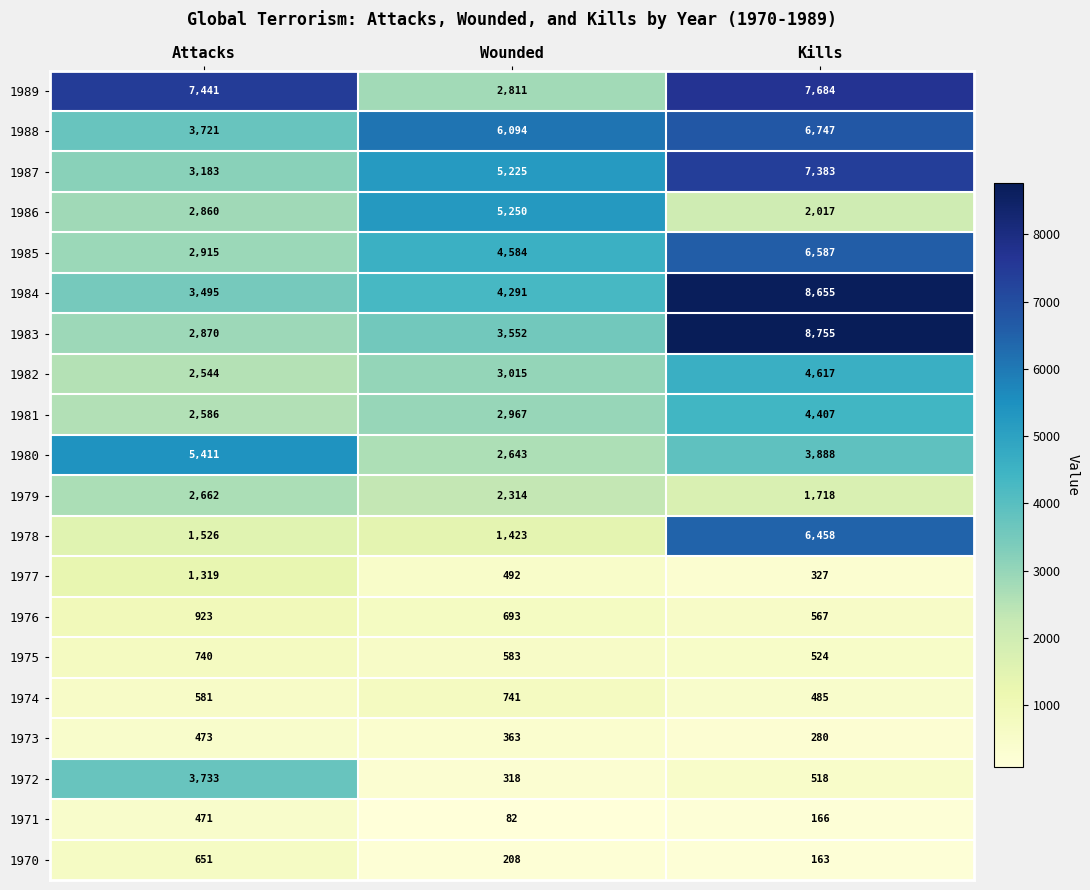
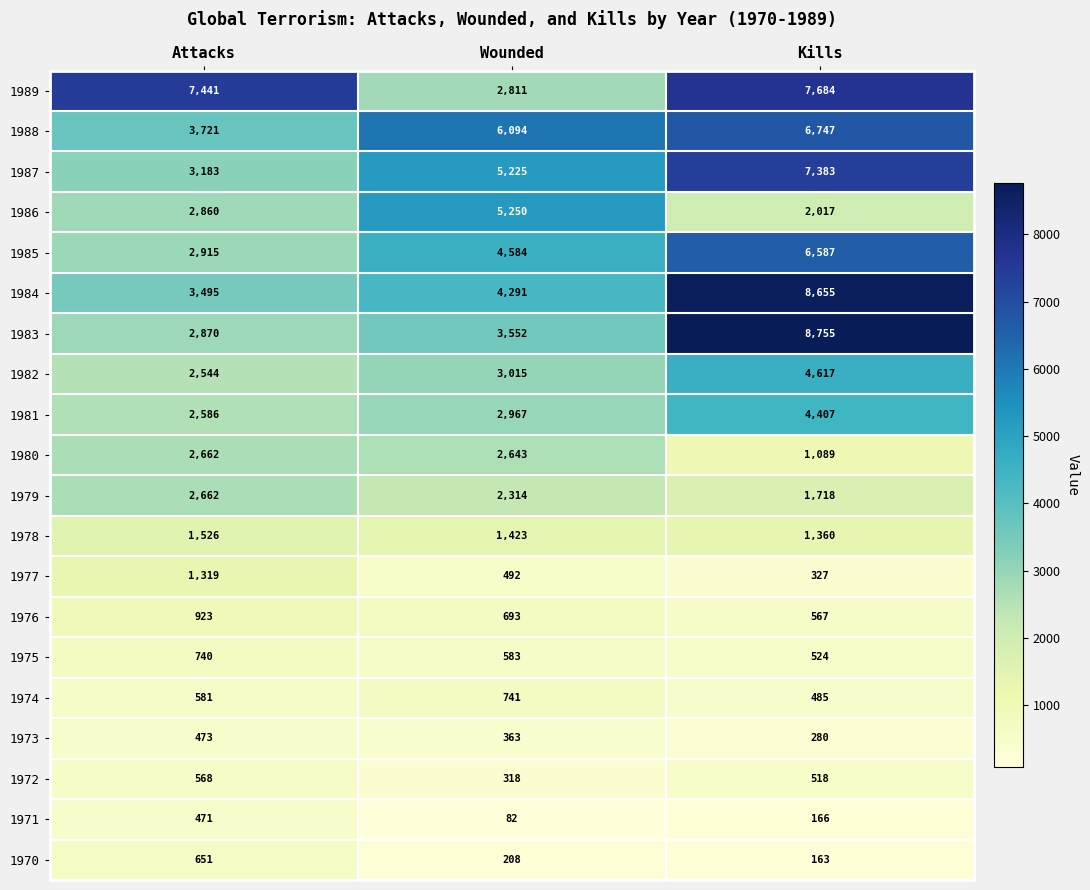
  {
    "1989": {
      "Attacks": "7,441",
      "Wounded": "2,811",
      "Kills": "7,684"
    },
    "1988": {
      "Attacks": "3,721",
      "Wounded": "6,094",
      "Kills": "6,747"
    },
    "1987": {
      "Attacks": "3,183",
      "Wounded": "5,225",
      "Kills": "7,383"
    },
    "1986": {
      "Attacks": "2,860",
      "Wounded": "5,250",
      "Kills": "2,017"
    },
    "1985": {
      "Attacks": "2,915",
      "Wounded": "4,584",
      "Kills": "6,587"
    },
    "1984": {
      "Attacks": "3,495",
      "Wounded": "4,291",
      "Kills": "8,655"
    },
    "1983": {
      "Attacks": "2,870",
      "Wounded": "3,552",
      "Kills": "8,755"
    },
    "1982": {
      "Attacks": "2,544",
      "Wounded": "3,015",
      "Kills": "4,617"
    },
    "1981": {
      "Attacks": "2,586",
      "Wounded": "2,967",
      "Kills": "4,407"
    },
    "1980": {
-     "Attacks": "5,411",
+     "Attacks": "2,662",
      "Wounded": "2,643",
-     "Kills": "3,888"
+     "Kills": "1,089"
    },
    "1979": {
      "Attacks": "2,662",
      "Wounded": "2,314",
      "Kills": "1,718"
    },
    "1978": {
      "Attacks": "1,526",
      "Wounded": "1,423",
-     "Kills": "6,458"
+     "Kills": "1,360"
    },
    "1977": {
      "Attacks": "1,319",
      "Wounded": "492",
      "Kills": "327"
    },
    "1976": {
      "Attacks": "923",
      "Wounded": "693",
      "Kills": "567"
    },
    "1975": {
      "Attacks": "740",
      "Wounded": "583",
      "Kills": "524"
    },
    "1974": {
      "Attacks": "581",
      "Wounded": "741",
      "Kills": "485"
    },
    "1973": {
      "Attacks": "473",
      "Wounded": "363",
      "Kills": "280"
    },
    "1972": {
-     "Attacks": "3,733",
+     "Attacks": "568",
      "Wounded": "318",
      "Kills": "518"
    },
    "1971": {
      "Attacks": "471",
      "Wounded": "82",
      "Kills": "166"
    },
    "1970": {
      "Attacks": "651",
      "Wounded": "208",
      "Kills": "163"
    }
  }
